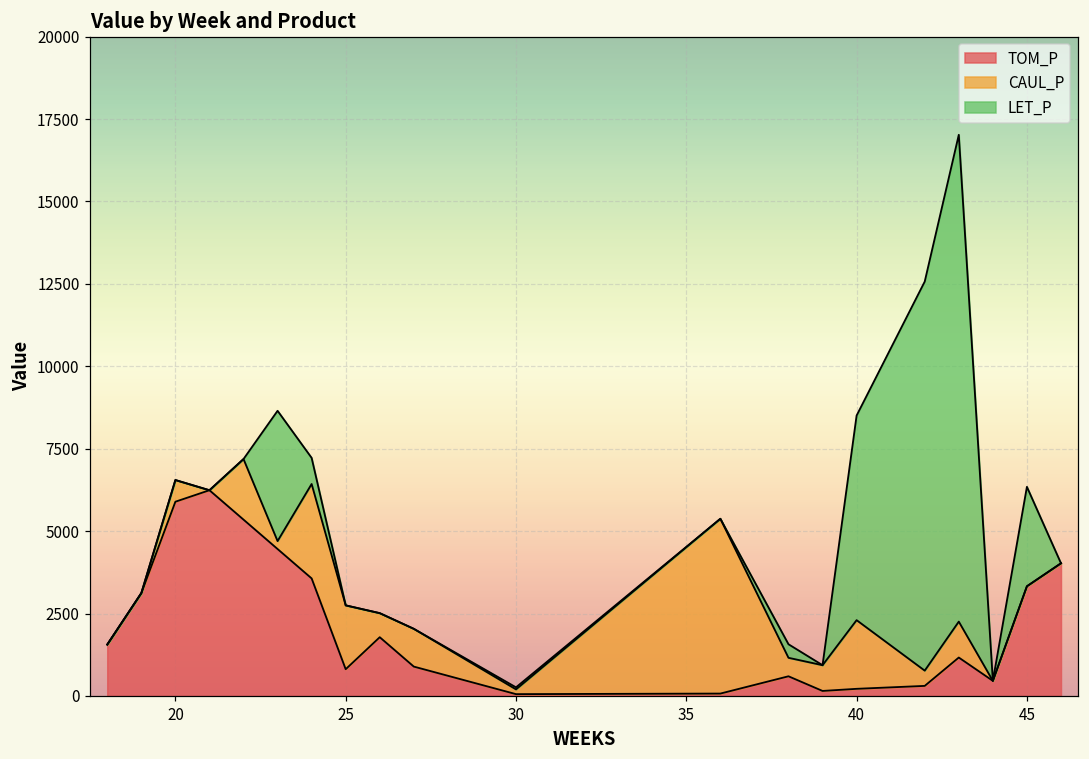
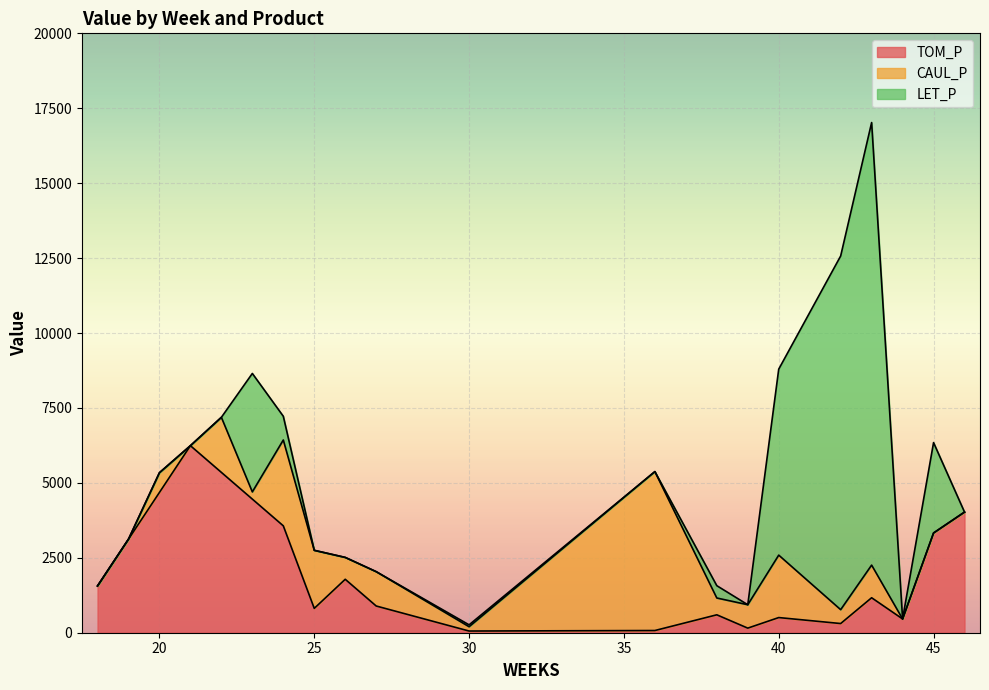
  {
    "TOM_P": {
-     "20": 5900,
+     "20": 4700,
      "25": 800,
      "30": 100,
-     "40": 200
+     "40": 500
    },
    "CAUL_P": {
      "40": 2100
    },
    "LET_P": {
      "40": 6200,
      "45": 3000
    }
  }
